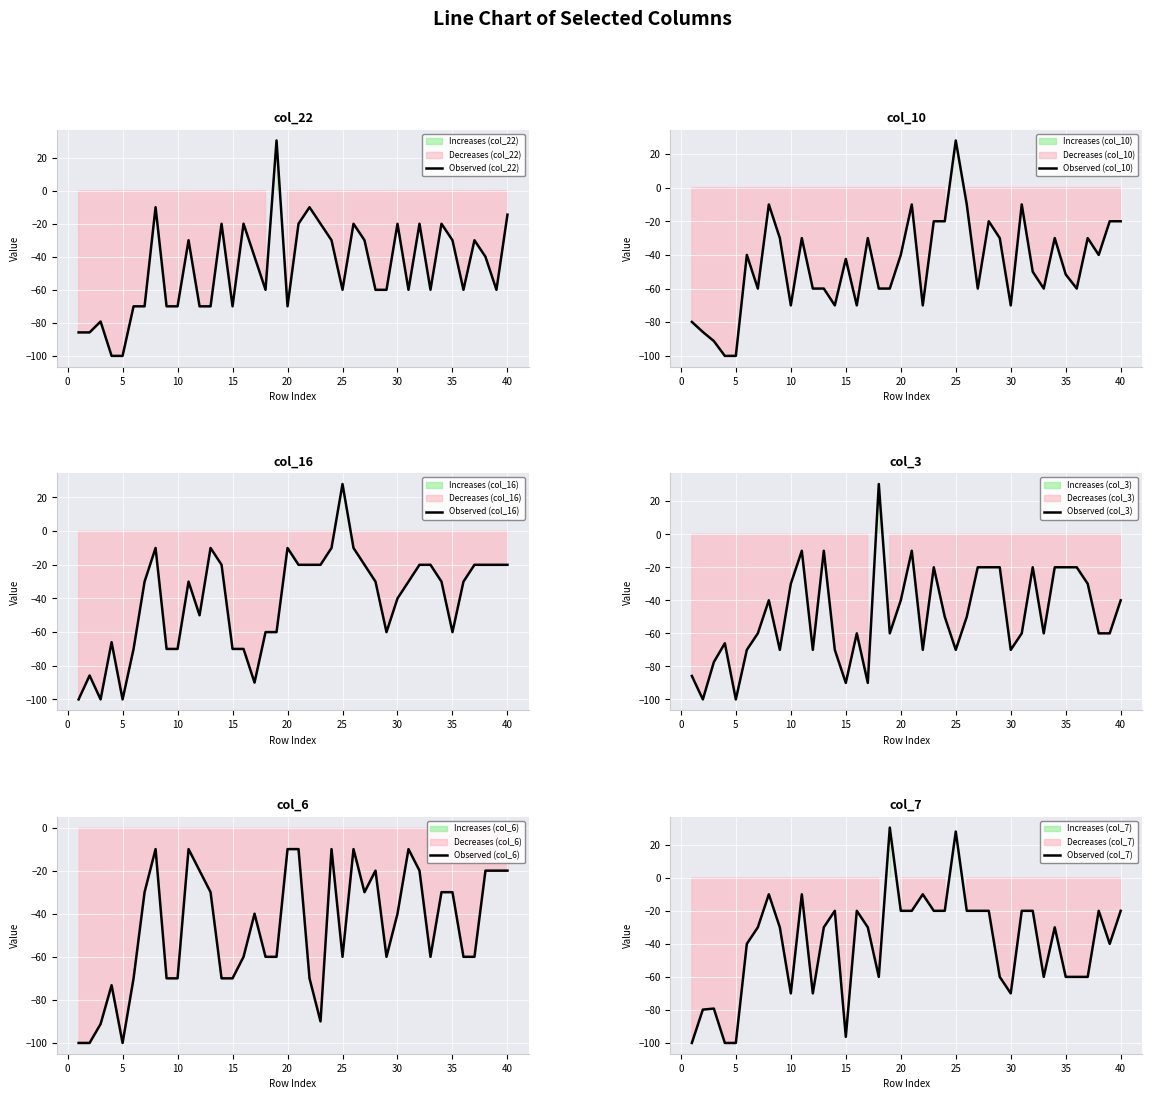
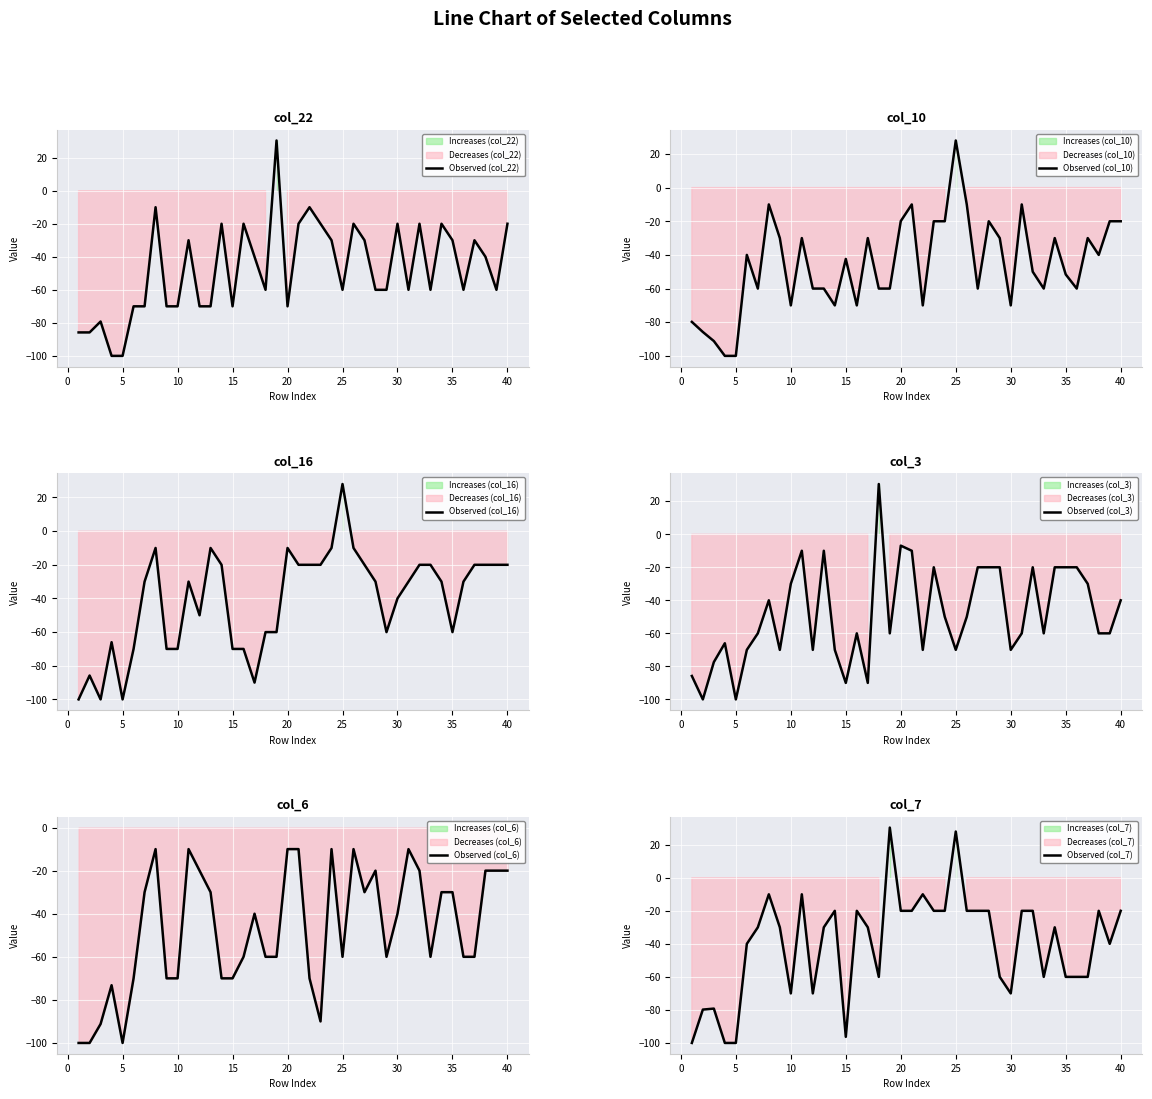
  {
    "col_22": {
      "5": -100,
      "10": -70,
      "15": -70,
      "20": -70,
      "25": -60,
      "30": -20,
      "35": -30,
-     "40": -15
+     "40": -20
    },
    "col_10": {
      "5": -100,
      "10": -70,
      "15": -42,
-     "20": -40,
+     "20": -20,
      "25": 28,
      "30": -70,
      "35": -52,
      "40": -20
    },
    "col_16": {
      "5": -100,
      "10": -70,
      "15": -70,
      "20": -10,
      "25": 28,
      "30": -40,
      "35": -60,
      "40": -20
    },
    "col_3": {
      "5": -100,
      "10": -30,
      "15": -90,
-     "20": -40,
+     "20": -7,
      "25": -70,
      "30": -70,
      "35": -20,
      "40": -40
    },
    "col_6": {
      "Observed (col_6)": {
        "5": -100,
        "10": -70,
        "15": -70,
        "20": -10,
        "25": -60,
        "30": -40,
        "35": -30,
        "40": -20
      }
    },
    "col_7": {
      "5": -100,
      "10": -70,
      "15": -96,
      "20": -20,
      "25": 28,
      "30": -70,
      "35": -60,
      "40": -20
    }
  }
